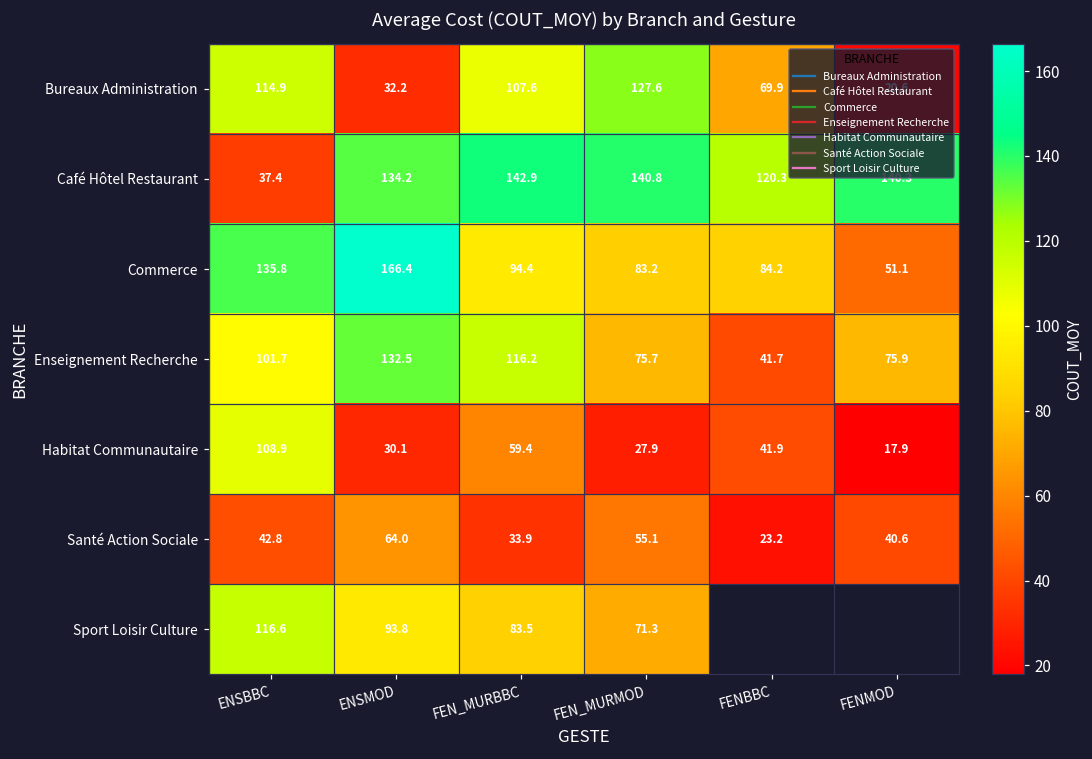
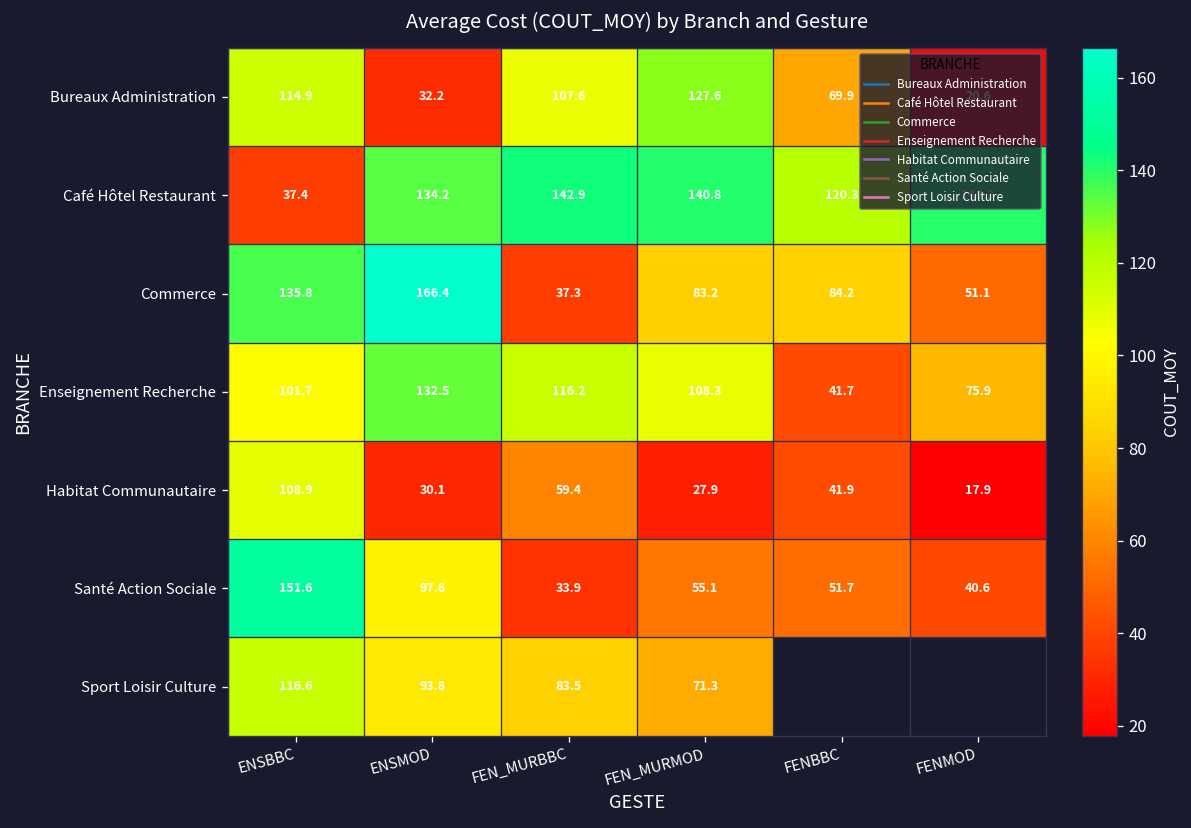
  {
    "Bureaux Administration": {
      "ENSBBC": 114.9,
      "ENSMOD": 32.2,
      "FEN_MURBBC": 107.6,
      "FEN_MURMOD": 127.6,
      "FENBBC": 69.9
    },
    "Café Hôtel Restaurant": {
      "ENSBBC": 37.4,
      "ENSMOD": 134.2,
      "FEN_MURBBC": 142.9,
      "FEN_MURMOD": 140.8,
      "FENBBC": 120.3
    },
    "Commerce": {
      "ENSBBC": 135.8,
      "ENSMOD": 166.4,
-     "FEN_MURBBC": 94.4,
+     "FEN_MURBBC": 37.3,
      "FEN_MURMOD": 83.2,
      "FENBBC": 84.2,
      "FENMOD": 51.1
    },
    "Enseignement Recherche": {
      "ENSBBC": 101.7,
      "ENSMOD": 132.5,
      "FEN_MURBBC": 116.2,
-     "FEN_MURMOD": 75.7,
+     "FEN_MURMOD": 108.3,
      "FENBBC": 41.7,
      "FENMOD": 75.9
    },
    "Habitat Communautaire": {
      "ENSBBC": 108.9,
      "ENSMOD": 30.1,
      "FEN_MURBBC": 59.4,
      "FEN_MURMOD": 27.9,
      "FENBBC": 41.9,
      "FENMOD": 17.9
    },
    "Santé Action Sociale": {
-     "ENSBBC": 42.8,
-     "ENSMOD": 64.0,
+     "ENSBBC": 151.6,
+     "ENSMOD": 97.6,
      "FEN_MURBBC": 33.9,
      "FEN_MURMOD": 55.1,
-     "FENBBC": 23.2,
+     "FENBBC": 51.7,
      "FENMOD": 40.6
    },
    "Sport Loisir Culture": {
      "ENSBBC": 116.6,
      "ENSMOD": 93.8,
      "FEN_MURBBC": 83.5,
      "FEN_MURMOD": 71.3
    }
  }
